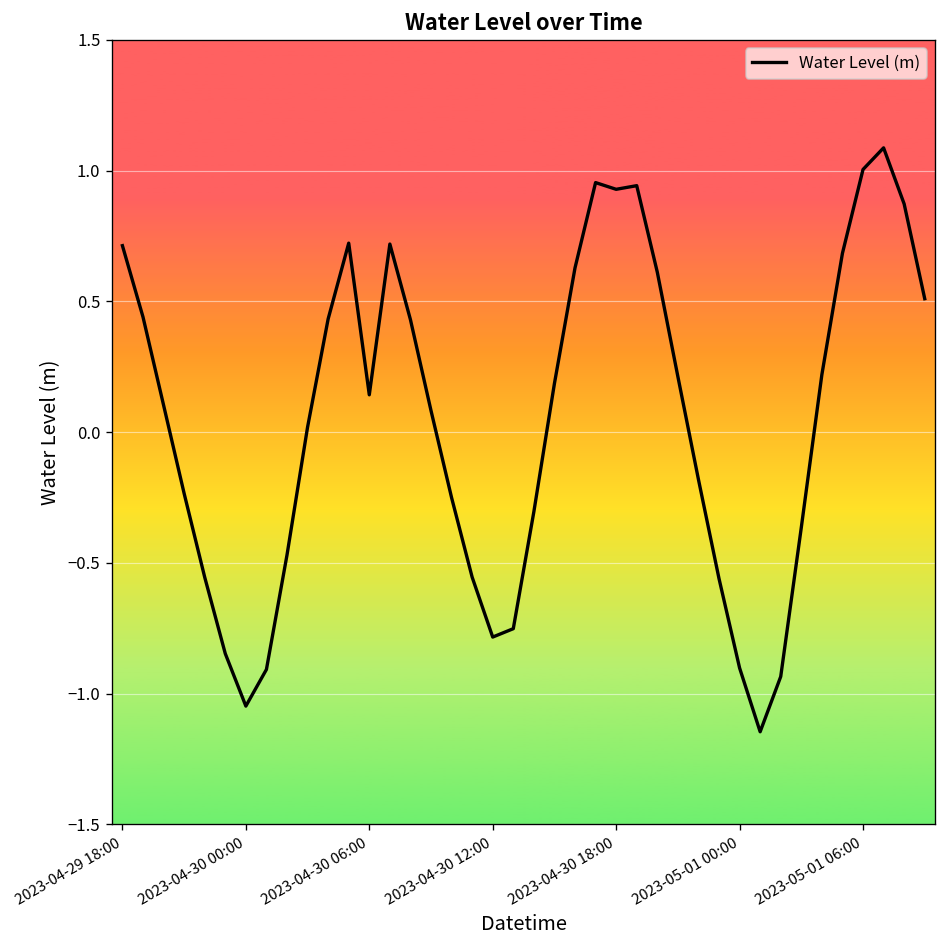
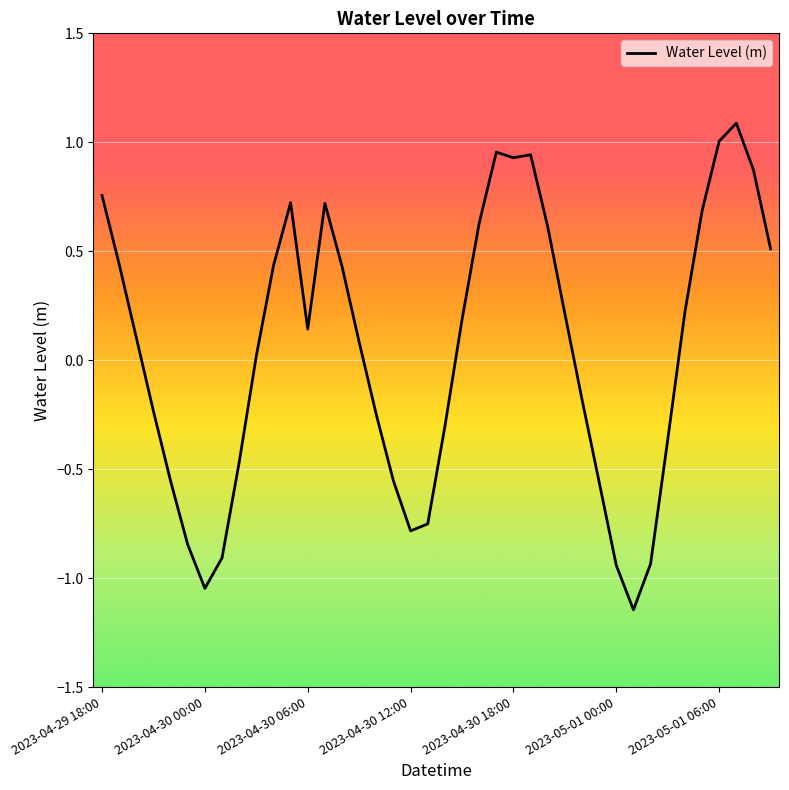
  {
-   "2023-04-29 18:00": 0.71,
+   "2023-04-29 18:00": 0.76,
    "2023-04-30 00:00": -1.05,
    "2023-04-30 06:00": 0.14,
    "2023-04-30 12:00": -0.78,
    "2023-04-30 18:00": 0.93,
-   "2023-05-01 00:00": -0.90,
+   "2023-05-01 00:00": -0.94,
    "2023-05-01 06:00": 1.00
  }
